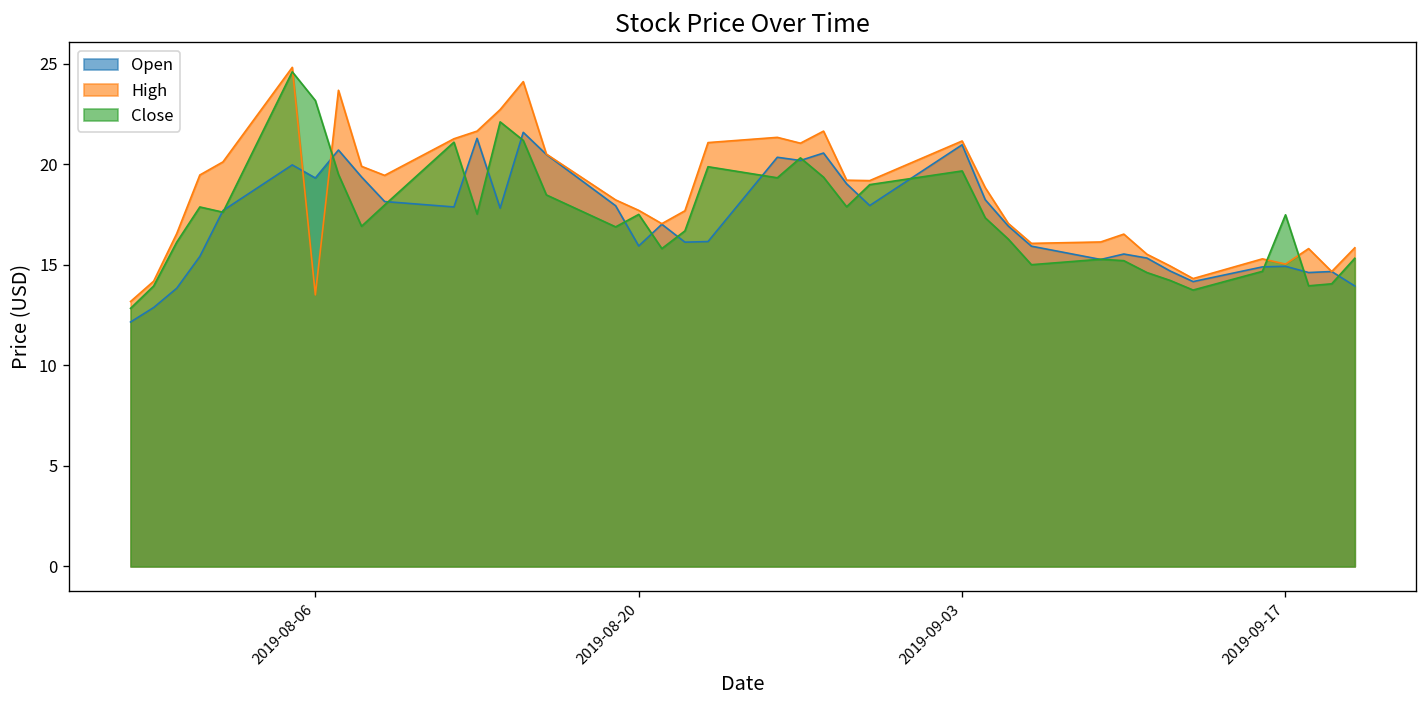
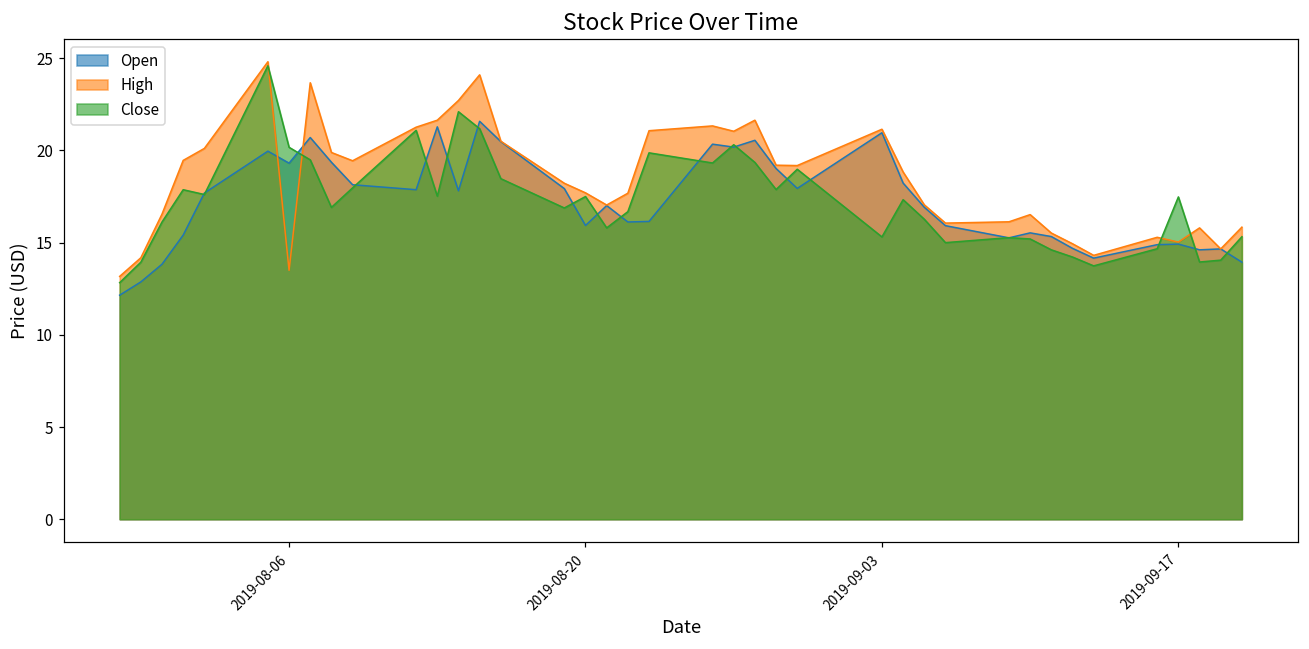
  {
    "Open": {
      "2019-08-06": 19.3,
      "2019-08-20": 15.9,
      "2019-09-03": 21.0
    },
    "High": {
      "2019-08-06": 13.5,
      "2019-08-20": 17.7,
      "2019-09-03": 21.2
    },
    "Close": {
-     "2019-08-06": 23.2,
+     "2019-08-06": 20.2,
      "2019-08-20": 17.5,
-     "2019-09-03": 19.7,
+     "2019-09-03": 15.3,
      "2019-09-17": 17.5
    }
  }
